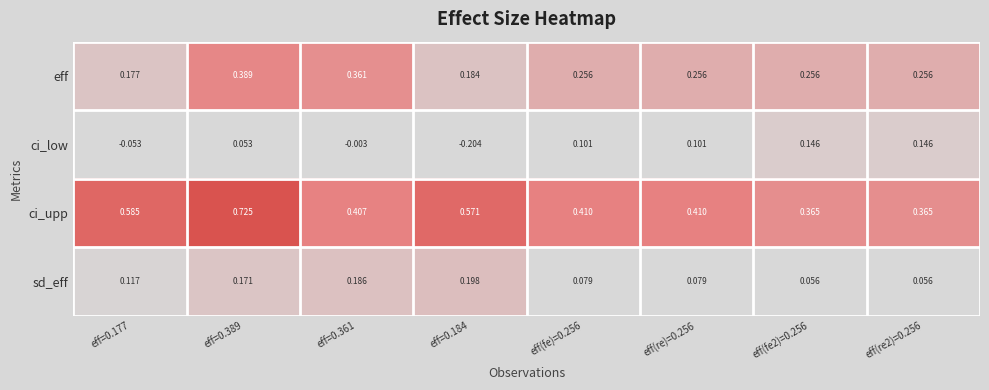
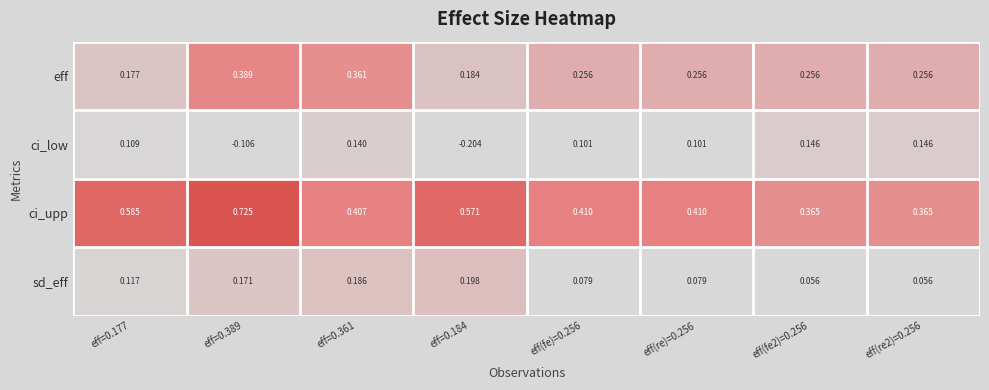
  {
    "eff": {
      "eff=0.177": 0.177,
      "eff=0.389": 0.389,
      "eff=0.361": 0.361,
      "eff=0.184": 0.184,
      "eff(fe)=0.256": 0.256,
      "eff(re)=0.256": 0.256,
      "eff(fe2)=0.256": 0.256,
      "eff(re2)=0.256": 0.256
    },
    "ci_low": {
-     "eff=0.177": -0.053,
-     "eff=0.389": 0.053,
-     "eff=0.361": -0.003,
+     "eff=0.177": 0.109,
+     "eff=0.389": -0.106,
+     "eff=0.361": 0.140,
      "eff=0.184": -0.204,
      "eff(fe)=0.256": 0.101,
      "eff(re)=0.256": 0.101,
      "eff(fe2)=0.256": 0.146,
      "eff(re2)=0.256": 0.146
    },
    "ci_upp": {
      "eff=0.177": 0.585,
      "eff=0.389": 0.725,
      "eff=0.361": 0.407,
      "eff=0.184": 0.571,
      "eff(fe)=0.256": 0.410,
      "eff(re)=0.256": 0.410,
      "eff(fe2)=0.256": 0.365,
      "eff(re2)=0.256": 0.365
    },
    "sd_eff": {
      "eff=0.177": 0.117,
      "eff=0.389": 0.171,
      "eff=0.361": 0.186,
      "eff=0.184": 0.198,
      "eff(fe)=0.256": 0.079,
      "eff(re)=0.256": 0.079,
      "eff(fe2)=0.256": 0.056,
      "eff(re2)=0.256": 0.056
    }
  }
